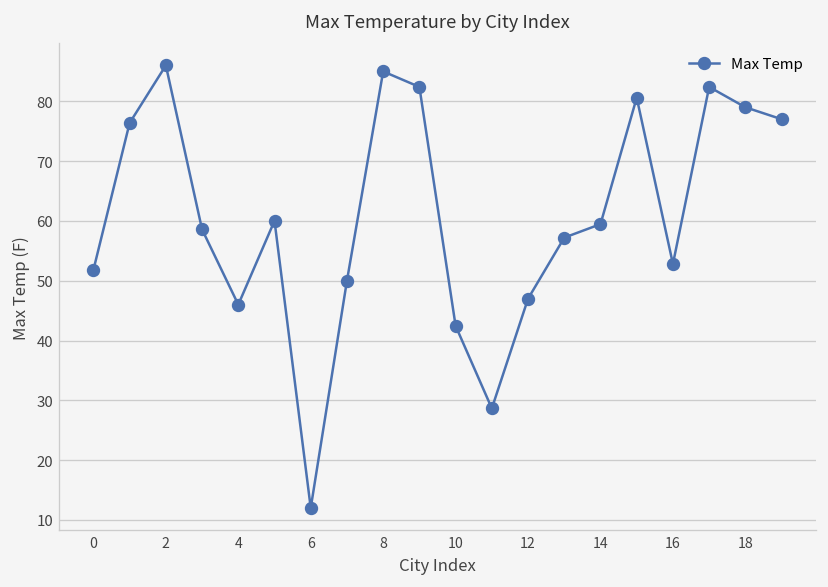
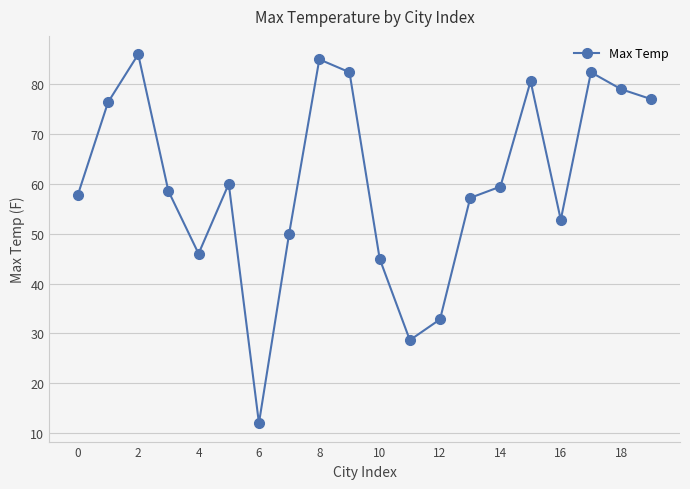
  {
-   "0": 52,
+   "0": 58,
    "2": 86,
    "4": 46,
    "6": 12,
    "8": 85,
-   "10": 42,
-   "12": 47,
+   "10": 45,
+   "12": 33,
    "14": 59,
    "16": 53,
    "18": 79
  }
